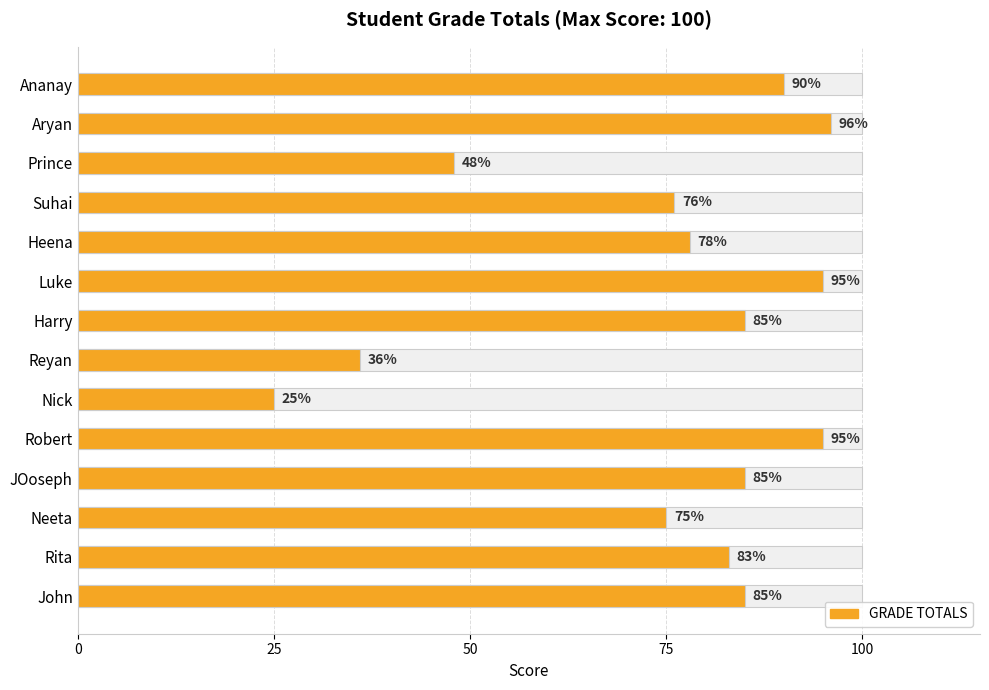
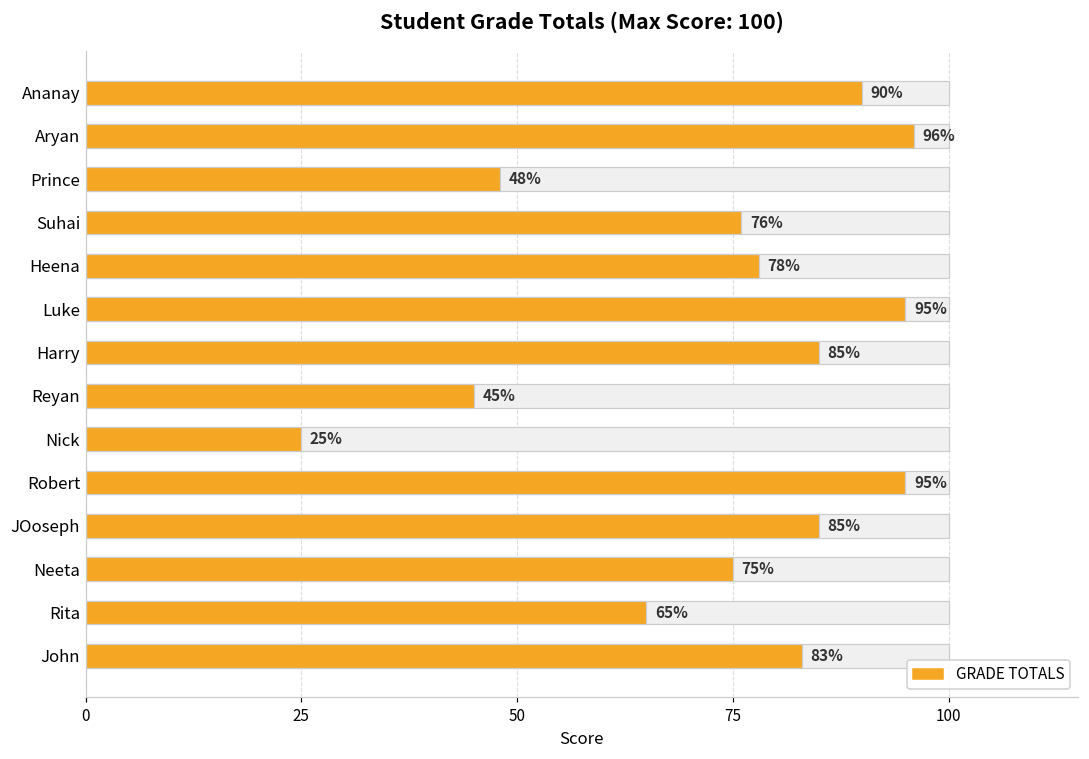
  {
    "GRADE TOTALS": {
-     "Reyan": "36%",
-     "Rita": "83%",
-     "John": "85%"
+     "Reyan": "45%",
+     "Rita": "65%",
+     "John": "83%"
    }
  }
